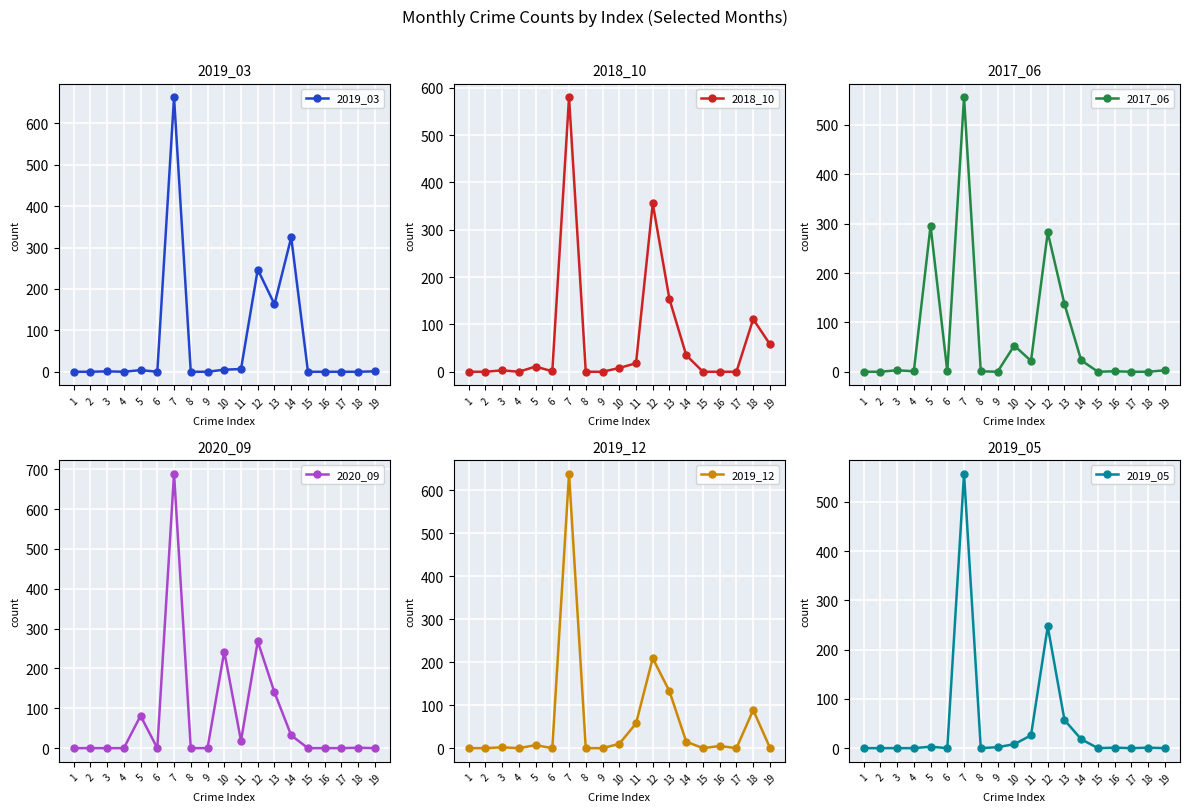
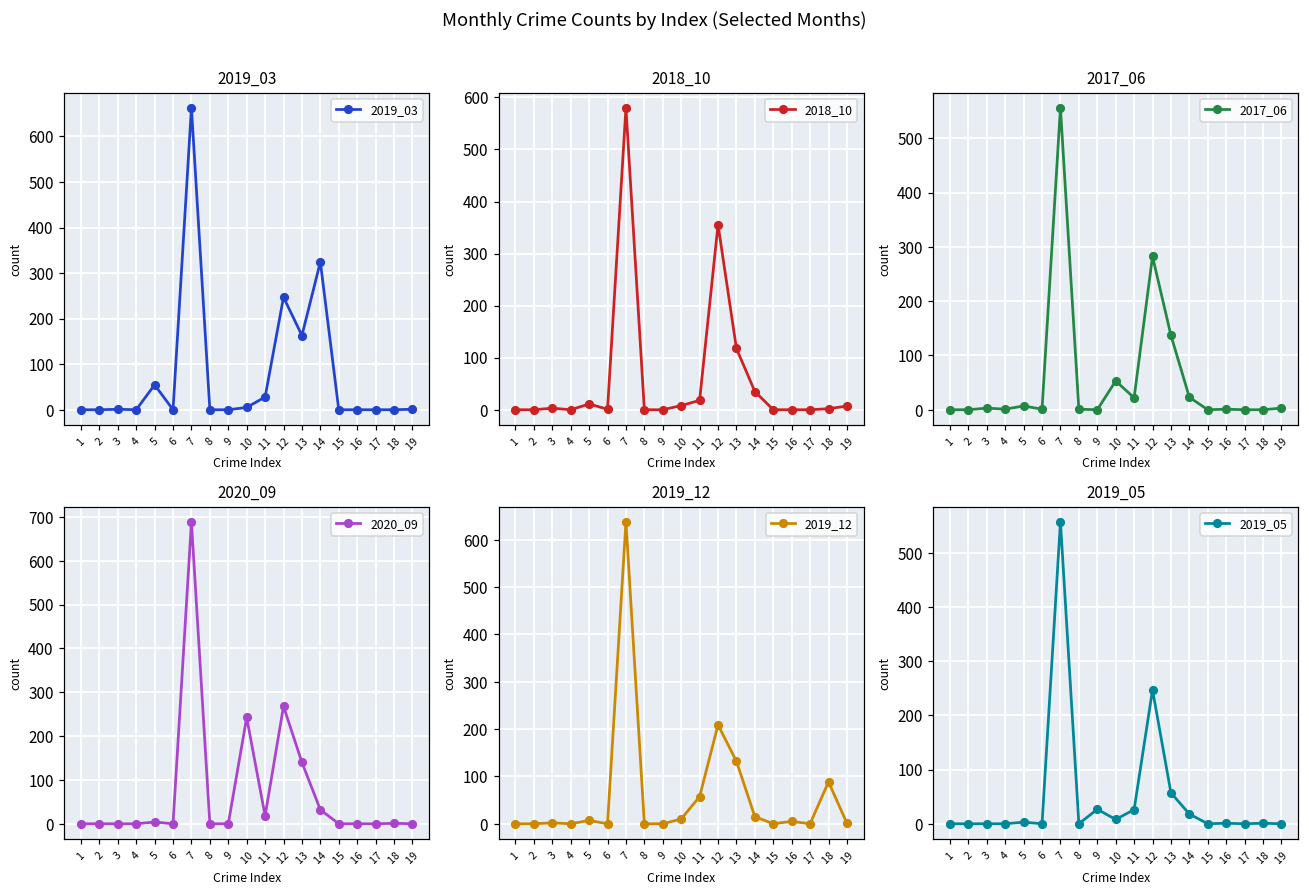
  {
    "2019_03": {
      "1": 0,
      "2": 0,
      "3": 0,
      "4": 0,
-     "5": 0,
+     "5": 50,
      "6": 0,
      "7": 660,
      "8": 0,
      "9": 0,
      "10": 10,
-     "11": 10,
+     "11": 30,
      "12": 250,
      "13": 160,
      "14": 320,
      "15": 0,
      "16": 0,
      "17": 0,
      "18": 0,
      "19": 0
    },
    "2018_10": {
      "1": 0,
      "2": 0,
      "3": 0,
      "4": 0,
      "5": 10,
      "6": 0,
      "7": 580,
      "8": 0,
      "9": 0,
      "10": 10,
      "11": 20,
      "12": 360,
-     "13": 150,
+     "13": 120,
      "14": 40,
      "15": 0,
      "16": 0,
      "17": 0,
-     "18": 110,
-     "19": 60
+     "18": 0,
+     "19": 10
    },
    "2017_06": {
      "1": 0,
      "2": 0,
      "3": 0,
      "4": 0,
-     "5": 300,
+     "5": 10,
      "6": 0,
      "7": 560,
      "8": 0,
      "9": 0,
      "10": 50,
      "11": 20,
      "12": 280,
      "13": 140,
      "14": 20,
      "15": 0,
      "16": 0,
      "17": 0,
      "18": 0,
      "19": 0
    },
    "2020_09": {
      "1": 0,
      "2": 0,
      "3": 0,
      "4": 0,
-     "5": 80,
+     "5": 0,
      "6": 0,
      "7": 690,
      "8": 0,
      "9": 0,
      "10": 240,
      "11": 20,
      "12": 270,
      "13": 140,
      "14": 30,
      "15": 0,
      "16": 0,
      "17": 0,
      "18": 0,
      "19": 0
    },
    "2019_12": {
      "1": 0,
      "2": 0,
      "3": 0,
      "4": 0,
      "5": 10,
      "6": 0,
      "7": 640,
      "8": 0,
      "9": 0,
      "10": 10,
      "11": 60,
      "12": 210,
      "13": 130,
      "14": 20,
      "15": 0,
      "16": 10,
      "17": 0,
      "18": 90,
      "19": 0
    },
    "2019_05": {
      "1": 0,
      "2": 0,
      "3": 0,
      "4": 0,
      "5": 0,
      "6": 0,
      "7": 560,
      "8": 0,
-     "9": 0,
+     "9": 30,
      "10": 10,
      "11": 30,
      "12": 250,
      "13": 60,
      "14": 20,
      "15": 0,
      "16": 0,
      "17": 0,
      "18": 0,
      "19": 0
    }
  }
